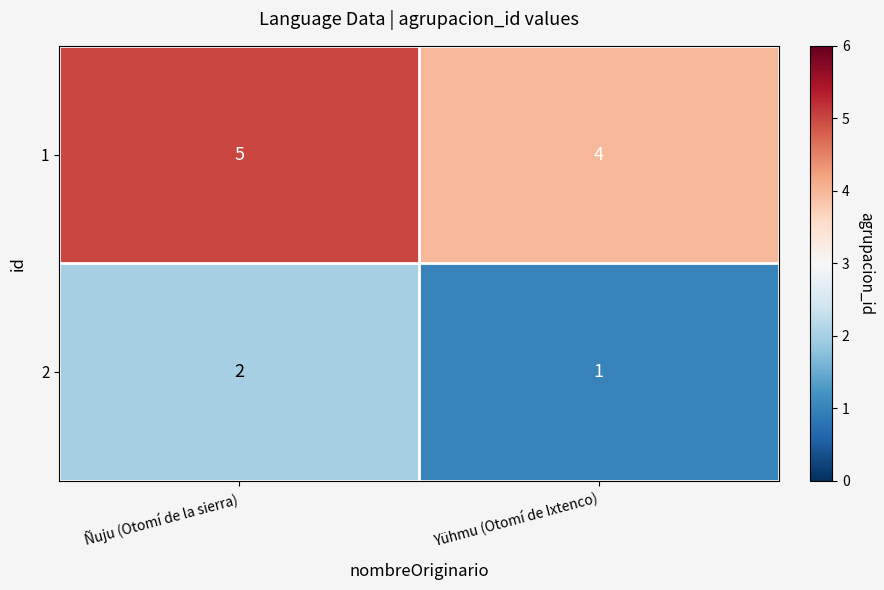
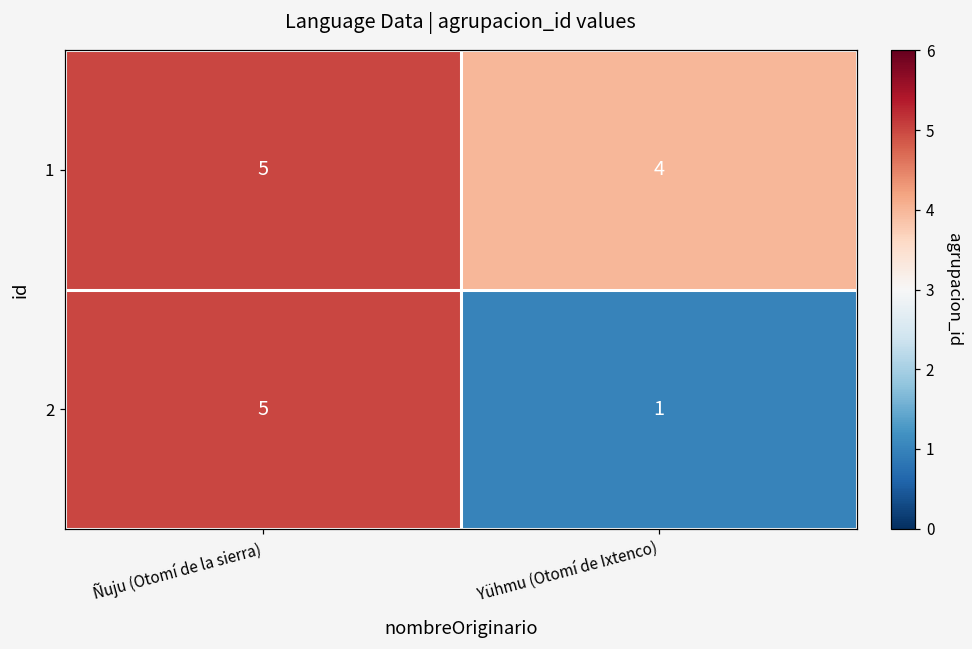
  {
    "1": {
      "Ñuju (Otomí de la sierra)": 5,
      "Yühmu (Otomí de Ixtenco)": 4
    },
    "2": {
-     "Ñuju (Otomí de la sierra)": 2,
+     "Ñuju (Otomí de la sierra)": 5,
      "Yühmu (Otomí de Ixtenco)": 1
    }
  }
